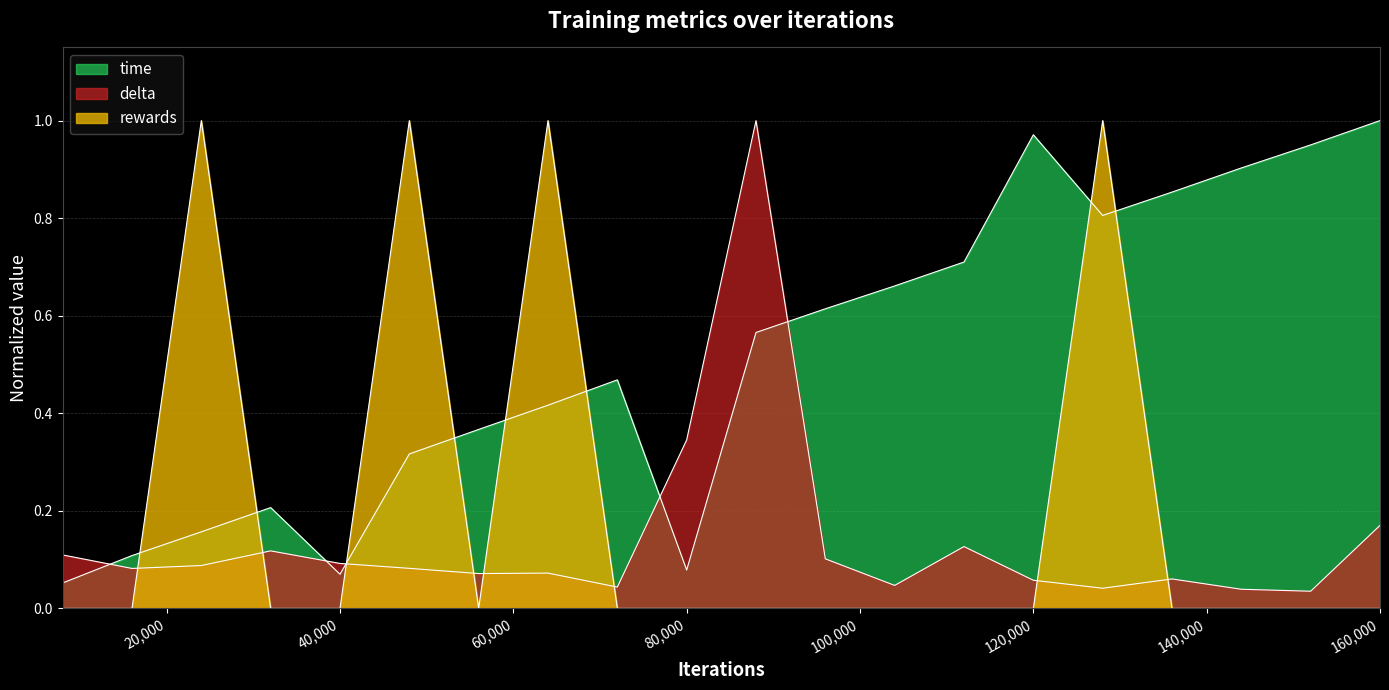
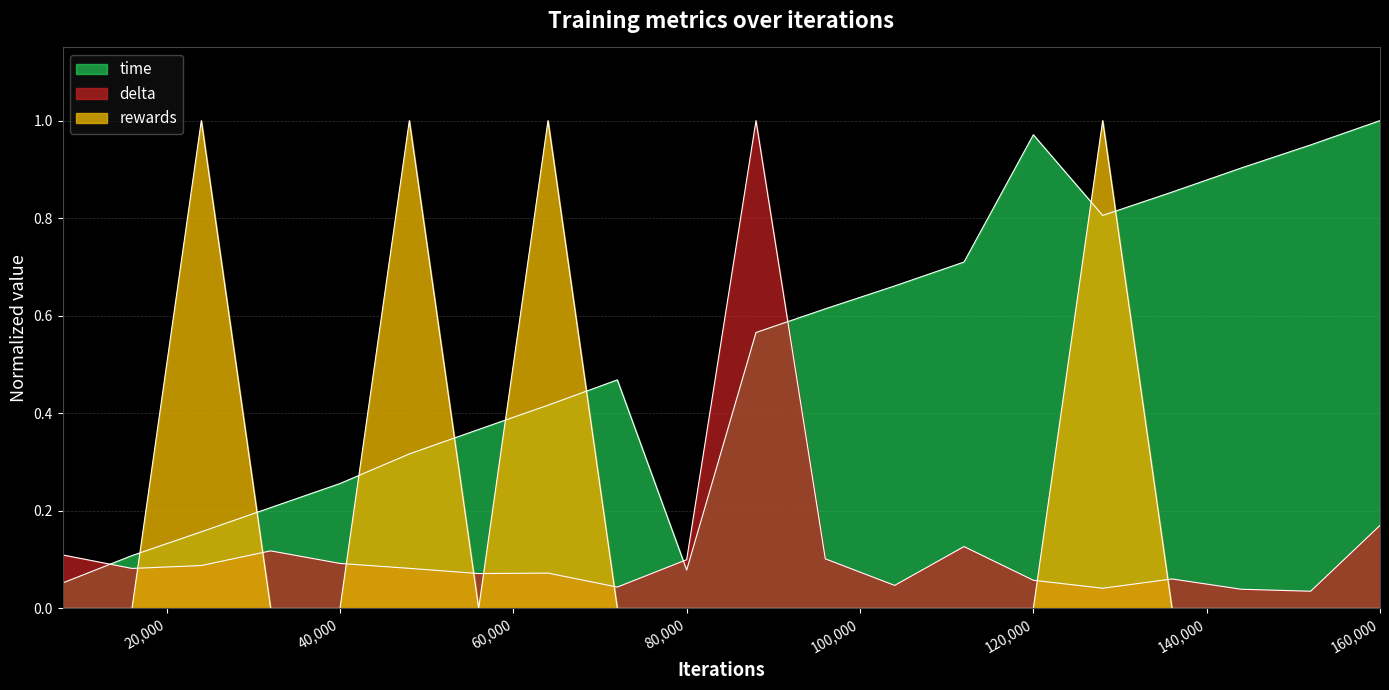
  {
    "time": {
-     "40,000": 0.07,
+     "40,000": 0.26,
      "80,000": 0.08,
      "120,000": 0.97,
      "160,000": 1.00
    },
    "delta": {
      "40,000": 0.09,
-     "80,000": 0.35,
+     "80,000": 0.10,
      "120,000": 0.06,
      "160,000": 0.17
    },
    "rewards": {
      "40,000": 0.00,
      "80,000": 0.00,
      "120,000": 0.00,
      "160,000": 0.00
    }
  }
